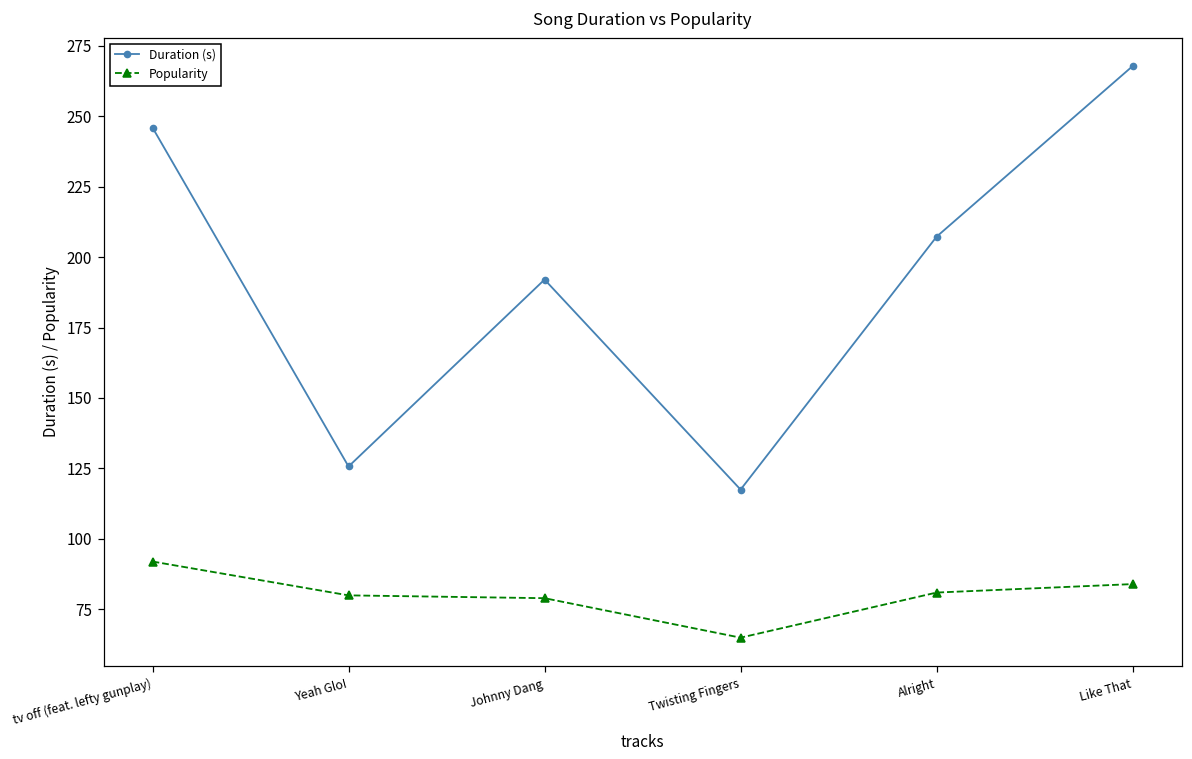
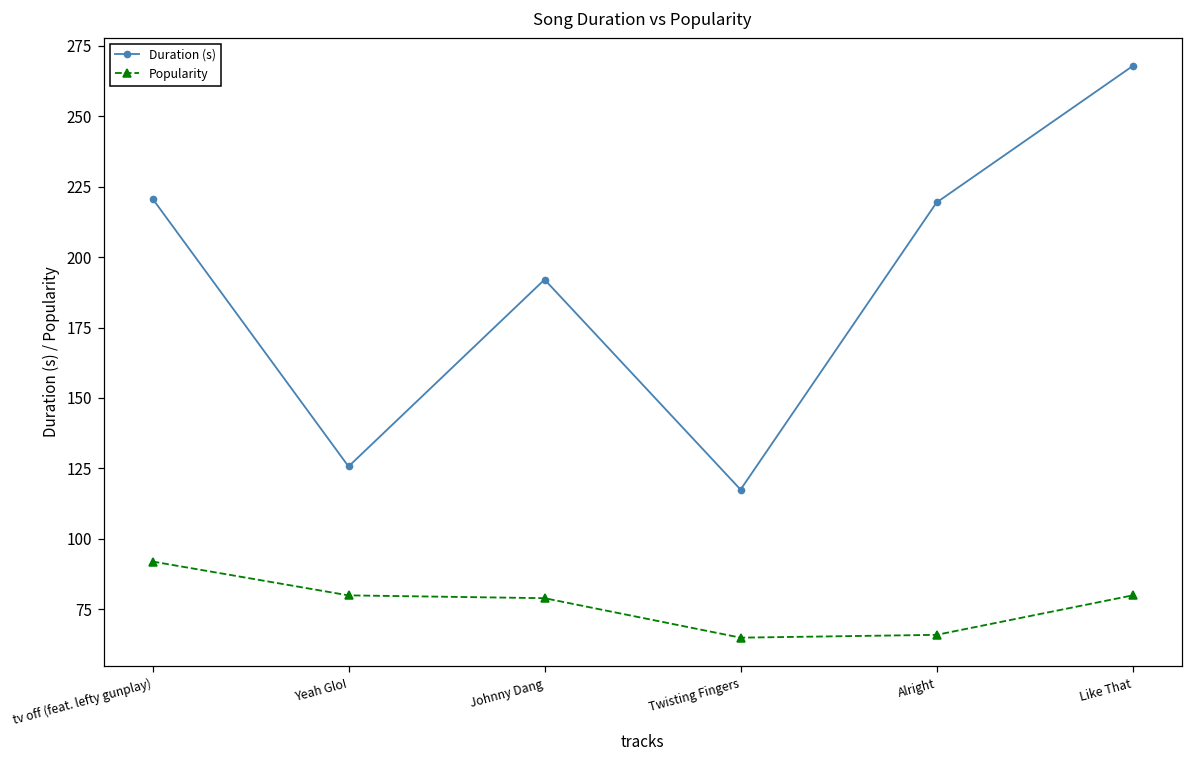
  {
    "Duration (s)": {
-     "tv off (feat. lefty gunplay)": 246,
+     "tv off (feat. lefty gunplay)": 221,
      "Yeah Glo!": 126,
      "Johnny Dang": 192,
      "Twisting Fingers": 118,
-     "Alright": 207,
+     "Alright": 219,
      "Like That": 268
    },
    "Popularity": {
      "tv off (feat. lefty gunplay)": 92,
      "Yeah Glo!": 80,
      "Johnny Dang": 79,
      "Twisting Fingers": 65,
-     "Alright": 81,
-     "Like That": 84
+     "Alright": 66,
+     "Like That": 80
    }
  }
